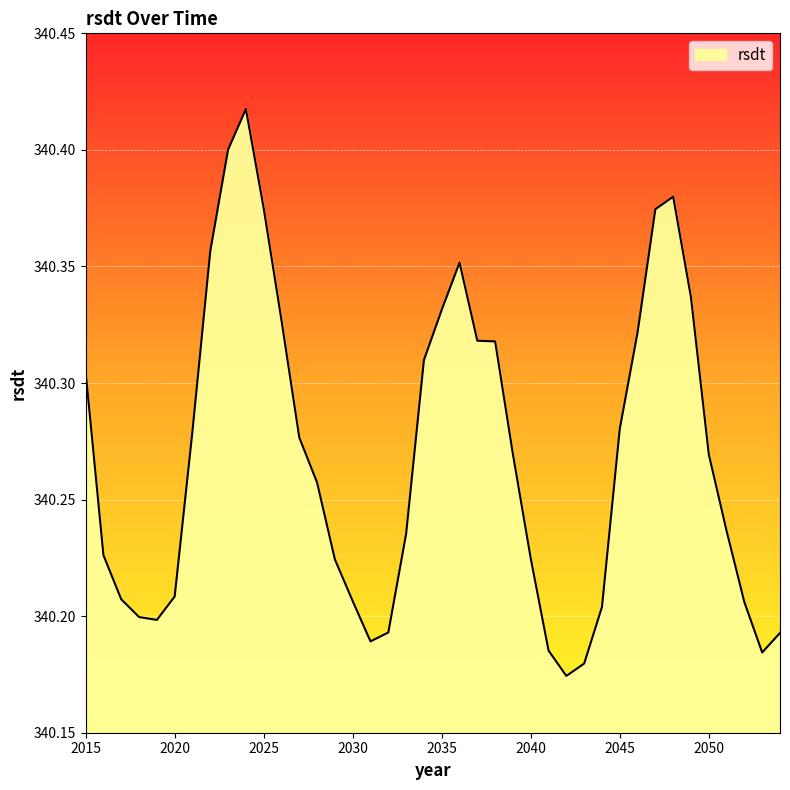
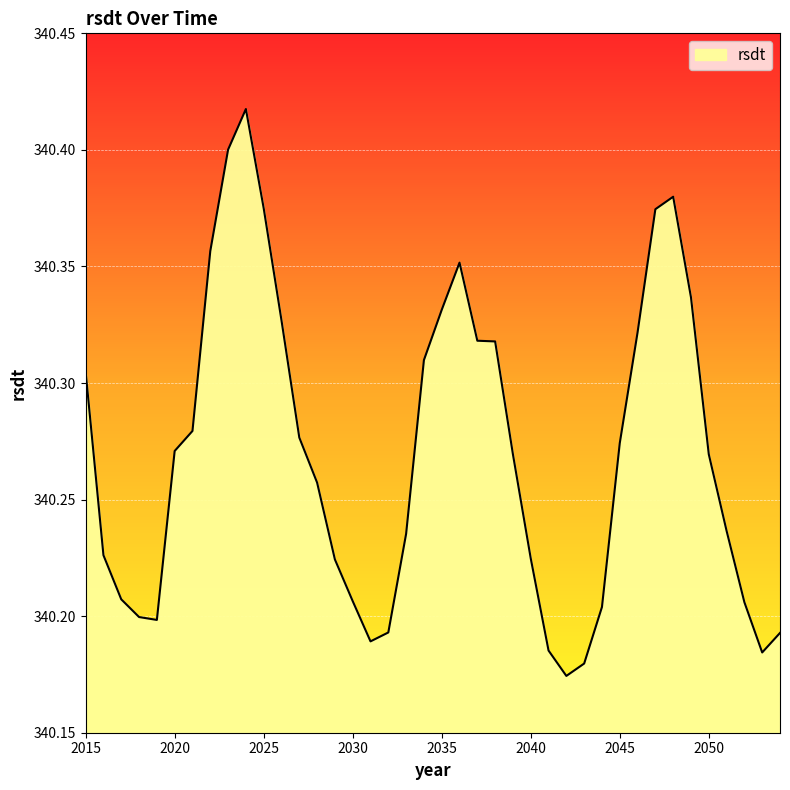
  {
    "2015": 340.305,
-   "2020": 340.208,
+   "2020": 340.271,
    "2025": 340.375,
    "2030": 340.206,
    "2035": 340.331,
    "2040": 340.225,
-   "2045": 340.280,
+   "2045": 340.274,
    "2050": 340.269
  }
